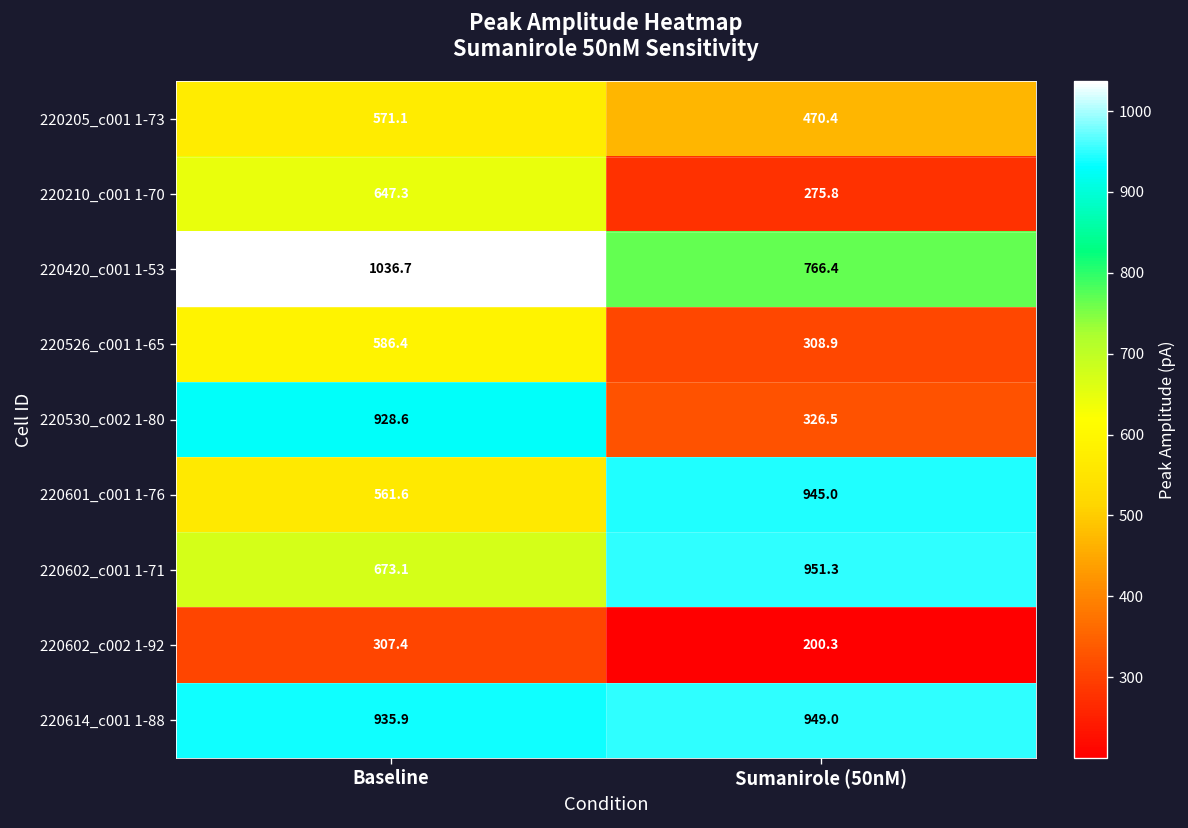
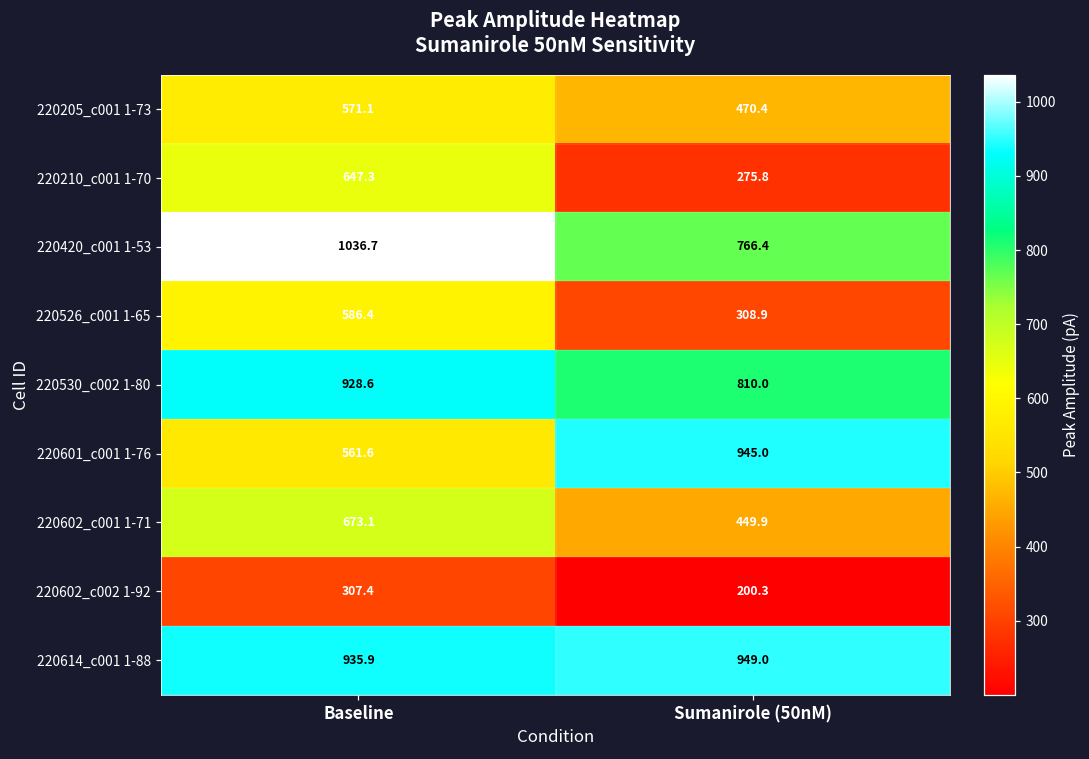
  {
    "220205_c001 1-73": {
      "Baseline": 571.1,
      "Sumanirole (50nM)": 470.4
    },
    "220210_c001 1-70": {
      "Baseline": 647.3,
      "Sumanirole (50nM)": 275.8
    },
    "220420_c001 1-53": {
      "Baseline": 1036.7,
      "Sumanirole (50nM)": 766.4
    },
    "220526_c001 1-65": {
      "Baseline": 586.4,
      "Sumanirole (50nM)": 308.9
    },
    "220530_c002 1-80": {
      "Baseline": 928.6,
-     "Sumanirole (50nM)": 326.5
+     "Sumanirole (50nM)": 810.0
    },
    "220601_c001 1-76": {
      "Baseline": 561.6,
      "Sumanirole (50nM)": 945.0
    },
    "220602_c001 1-71": {
      "Baseline": 673.1,
-     "Sumanirole (50nM)": 951.3
+     "Sumanirole (50nM)": 449.9
    },
    "220602_c002 1-92": {
      "Baseline": 307.4,
      "Sumanirole (50nM)": 200.3
    },
    "220614_c001 1-88": {
      "Baseline": 935.9,
      "Sumanirole (50nM)": 949.0
    }
  }
